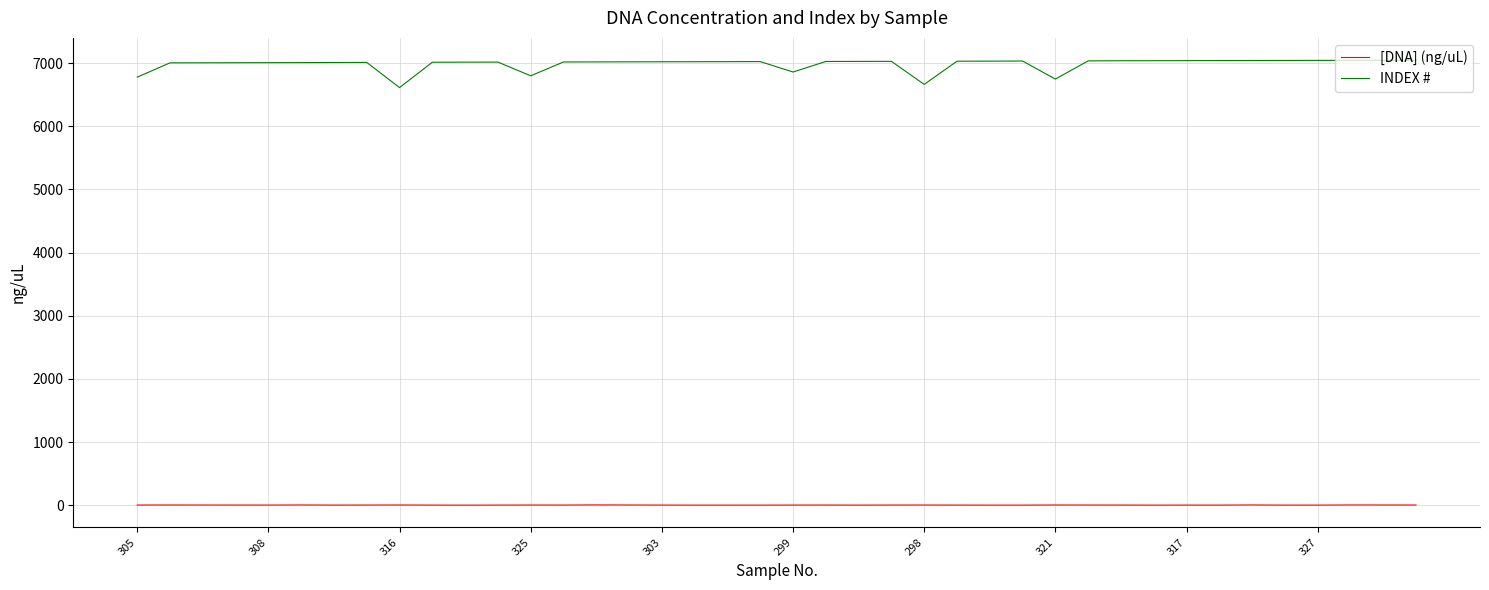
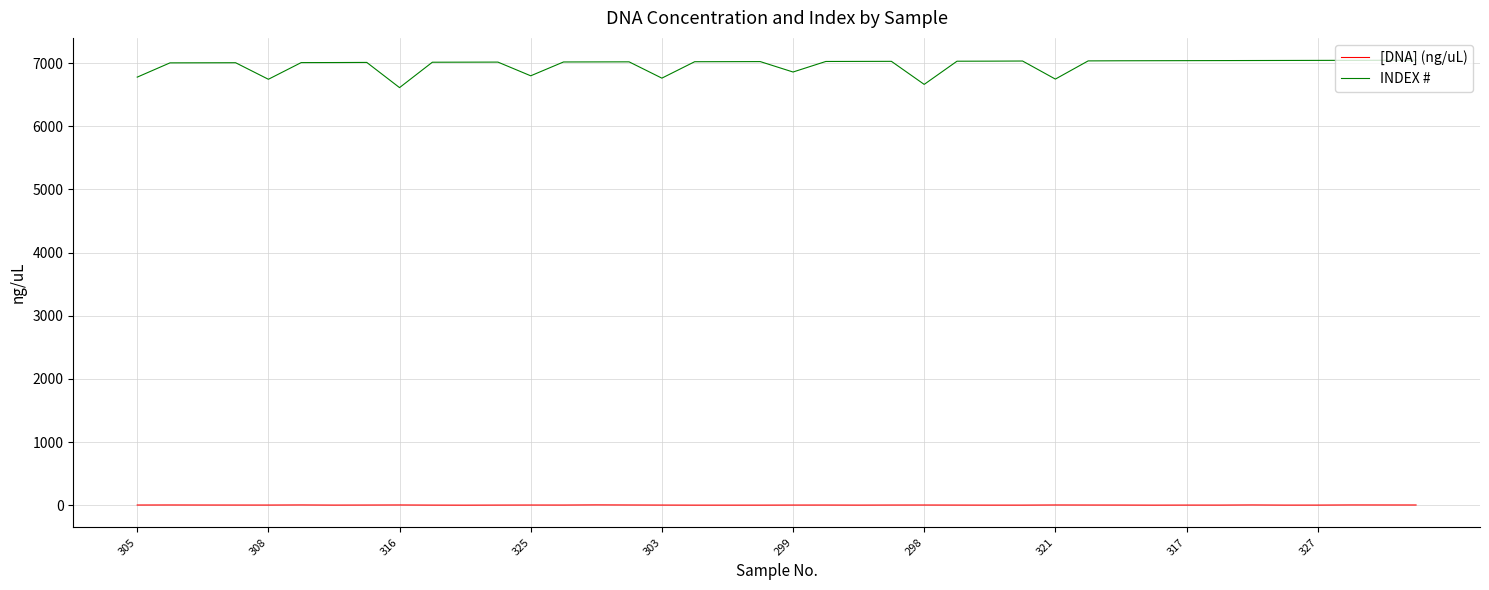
  {
    "[DNA] (ng/uL)": {
      "305": 0,
      "308": 0,
      "316": 0,
      "325": 0,
      "303": 0,
      "299": 0,
      "298": 0,
      "321": 0,
      "317": 0,
      "327": 0
    },
    "INDEX #": {
      "305": 6800,
-     "308": 7000,
+     "308": 6700,
      "316": 6600,
      "325": 6800,
-     "303": 7000,
+     "303": 6800,
      "299": 6900,
      "298": 6700,
      "321": 6700,
      "317": 7000,
      "327": 7000
    }
  }
